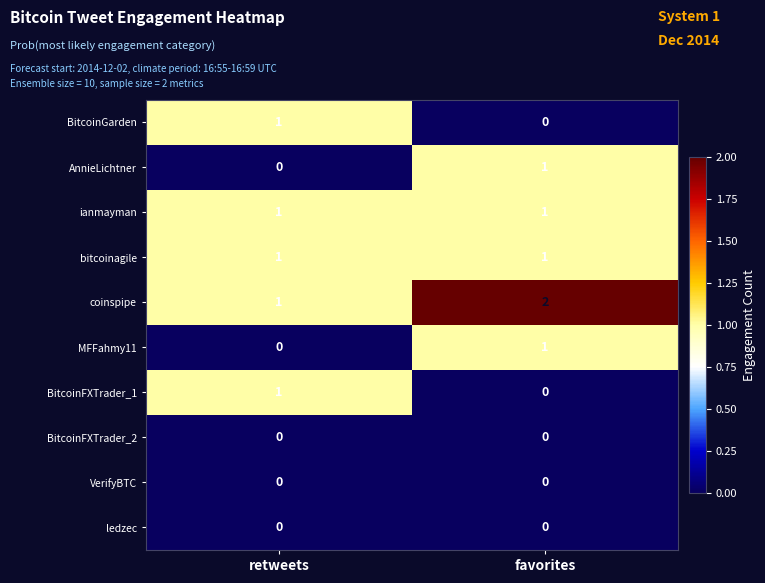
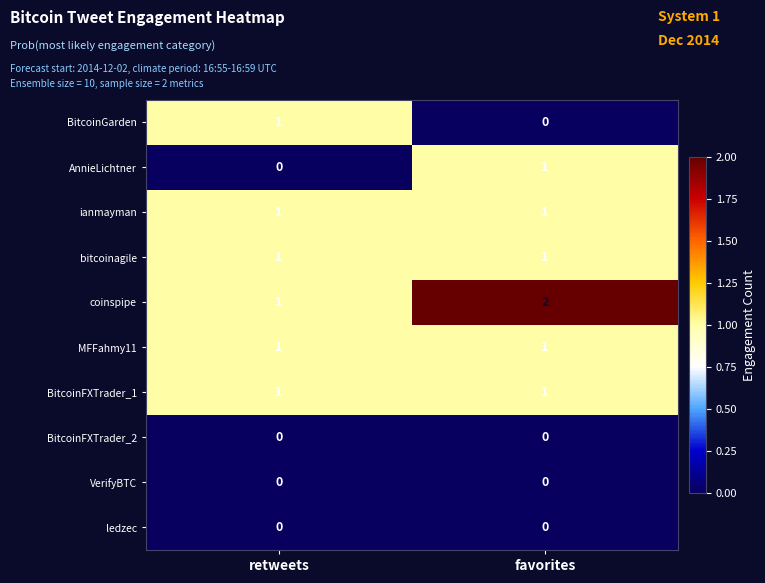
  {
    "BitcoinGarden": {
      "retweets": 1,
      "favorites": 0
    },
    "AnnieLichtner": {
      "retweets": 0,
      "favorites": 1
    },
    "ianmayman": {
      "retweets": 1,
      "favorites": 1
    },
    "bitcoinagile": {
      "retweets": 1,
      "favorites": 1
    },
    "coinspipe": {
      "retweets": 1,
      "favorites": 2
    },
    "MFFahmy11": {
-     "retweets": 0,
+     "retweets": 1,
      "favorites": 1
    },
    "BitcoinFXTrader_1": {
      "retweets": 1,
-     "favorites": 0
+     "favorites": 1
    },
    "BitcoinFXTrader_2": {
      "retweets": 0,
      "favorites": 0
    },
    "VerifyBTC": {
      "retweets": 0,
      "favorites": 0
    },
    "ledzec": {
      "retweets": 0,
      "favorites": 0
    }
  }
